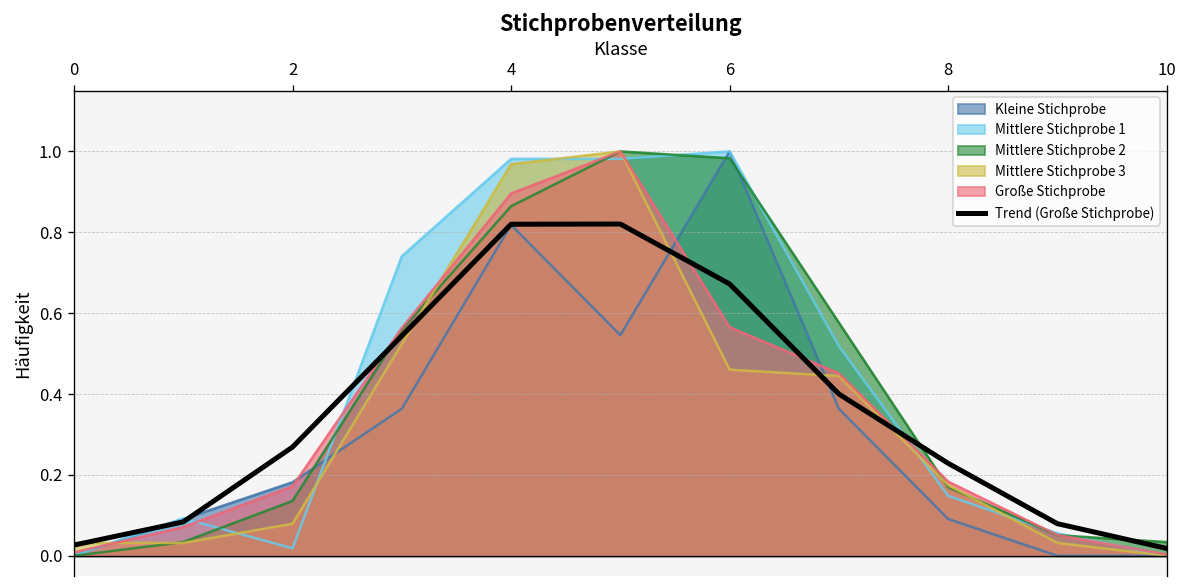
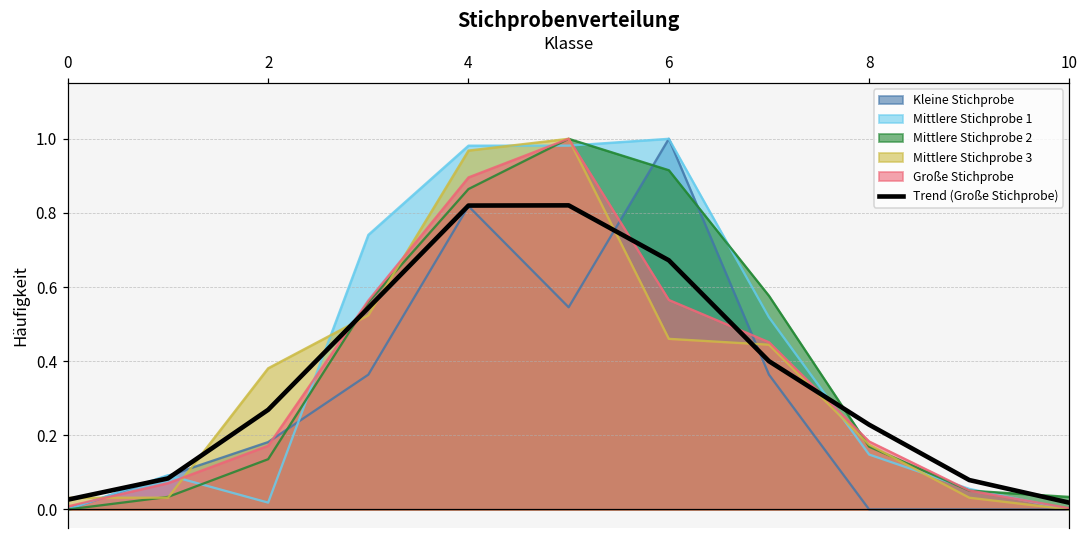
  {
    "Kleine Stichprobe": {
      "2": 0.18,
-     "8": 0.09
+     "8": 0.00
    },
    "Mittlere Stichprobe 1": {
      "2": 0.02,
      "4": 0.98,
      "8": 0.15
    },
    "Mittlere Stichprobe 2": {
      "2": 0.14,
      "4": 0.86,
-     "6": 0.98,
+     "6": 0.92,
      "10": 0.03
    },
    "Mittlere Stichprobe 3": {
-     "2": 0.08,
+     "2": 0.38,
      "4": 0.97,
      "6": 0.46
    },
    "Große Stichprobe": {
      "0": 0.01,
      "2": 0.17,
      "4": 0.90,
      "6": 0.57,
      "8": 0.18
    },
    "Trend (Große Stichprobe)": {
      "2": 0.27,
      "6": 0.67,
      "8": 0.23,
      "10": 0.02
    }
  }
